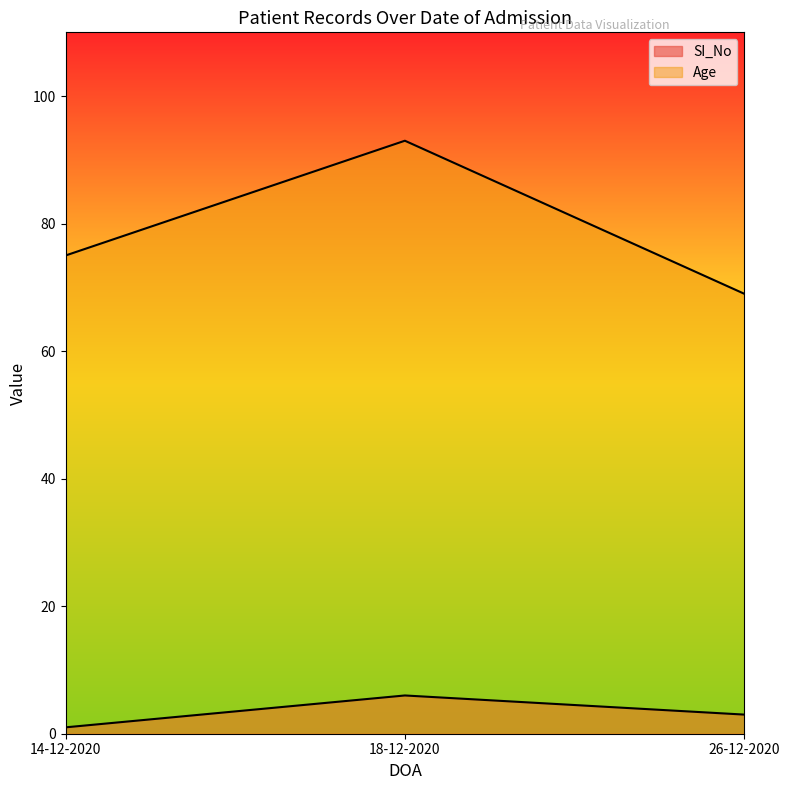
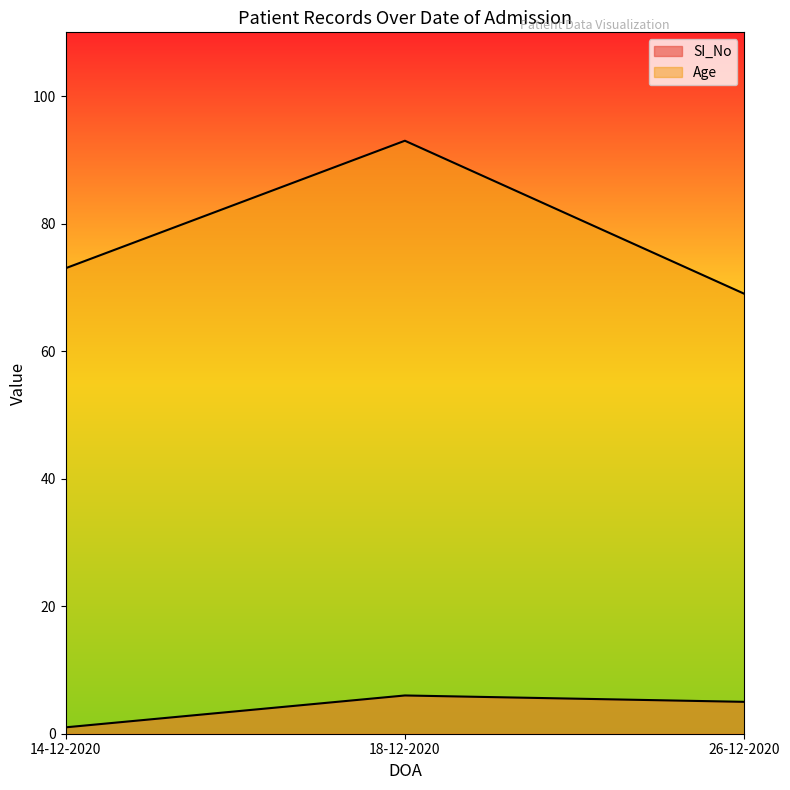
  {
    "SI_No": {
      "14-12-2020": 1,
      "18-12-2020": 6,
-     "26-12-2020": 3
+     "26-12-2020": 5
    },
    "Age": {
-     "14-12-2020": 75,
+     "14-12-2020": 73,
      "18-12-2020": 93,
      "26-12-2020": 69
    }
  }
